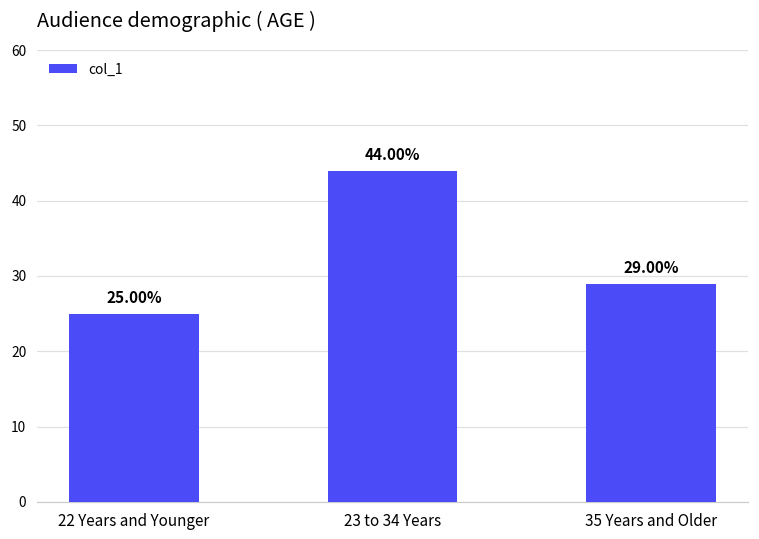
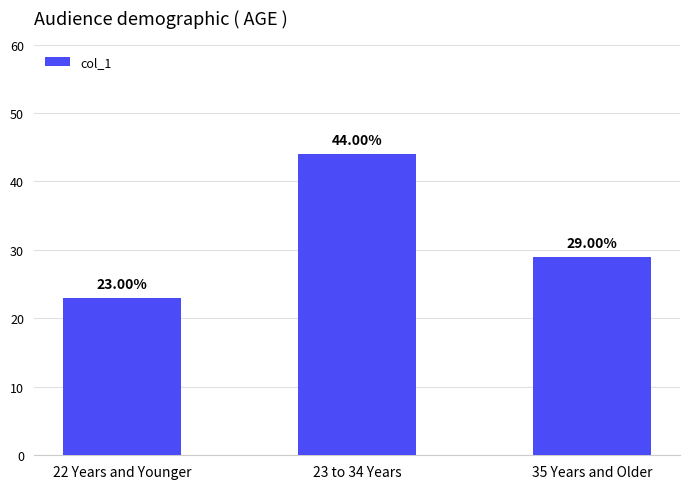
  {
-   "22 Years and Younger": "25.00%",
+   "22 Years and Younger": "23.00%",
    "23 to 34 Years": "44.00%",
    "35 Years and Older": "29.00%"
  }
